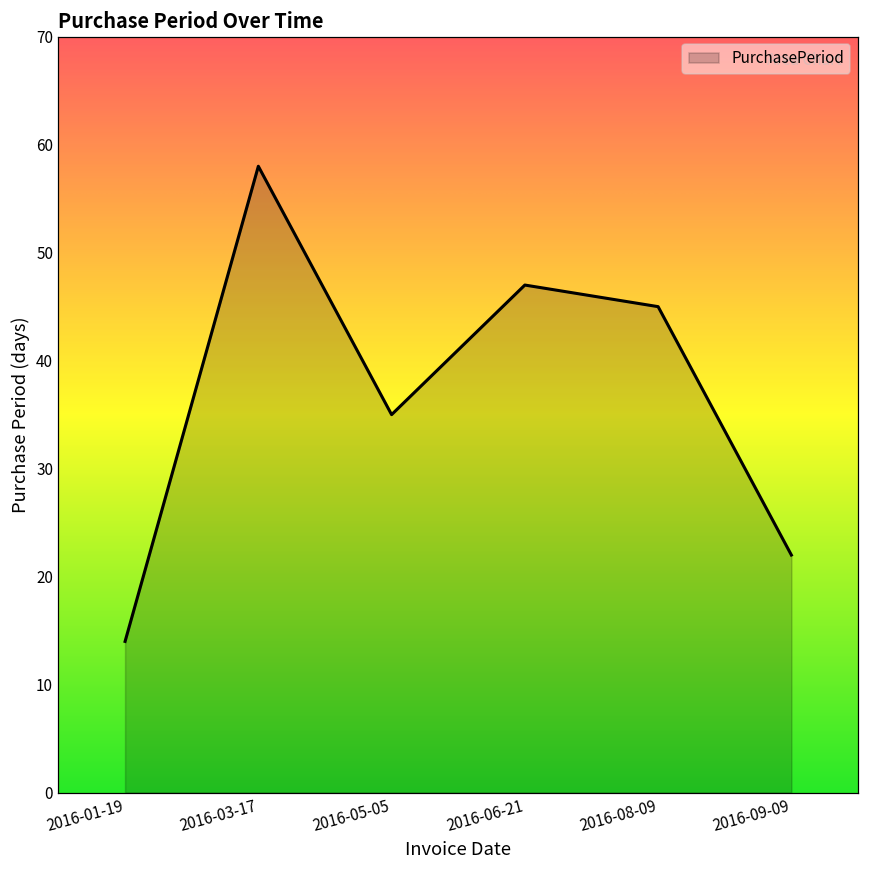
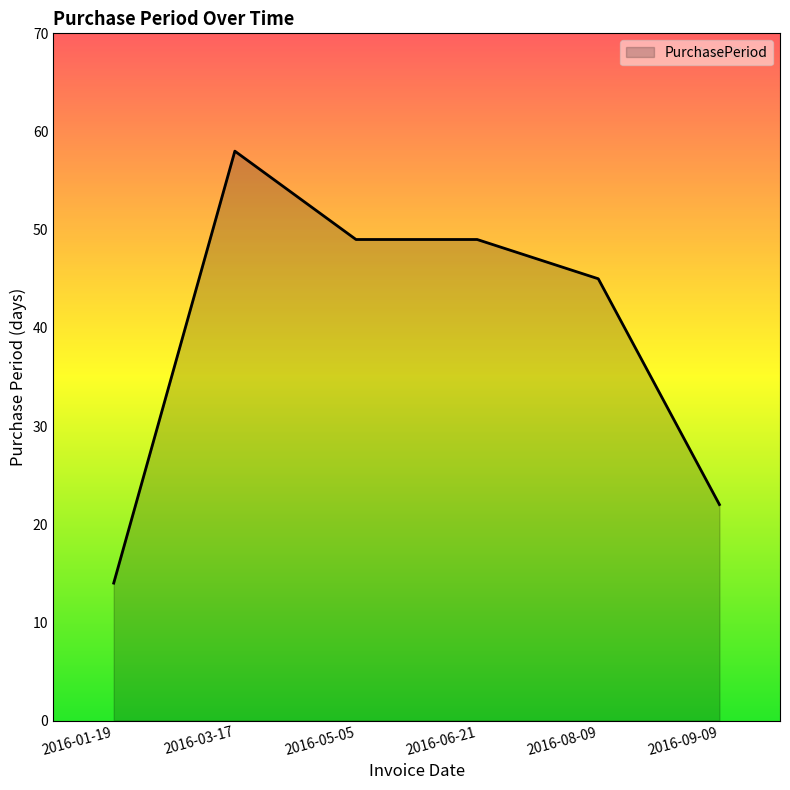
  {
    "2016-01-19": 14,
    "2016-03-17": 58,
-   "2016-05-05": 35,
-   "2016-06-21": 47,
+   "2016-05-05": 49,
+   "2016-06-21": 49,
    "2016-08-09": 45,
    "2016-09-09": 22
  }
